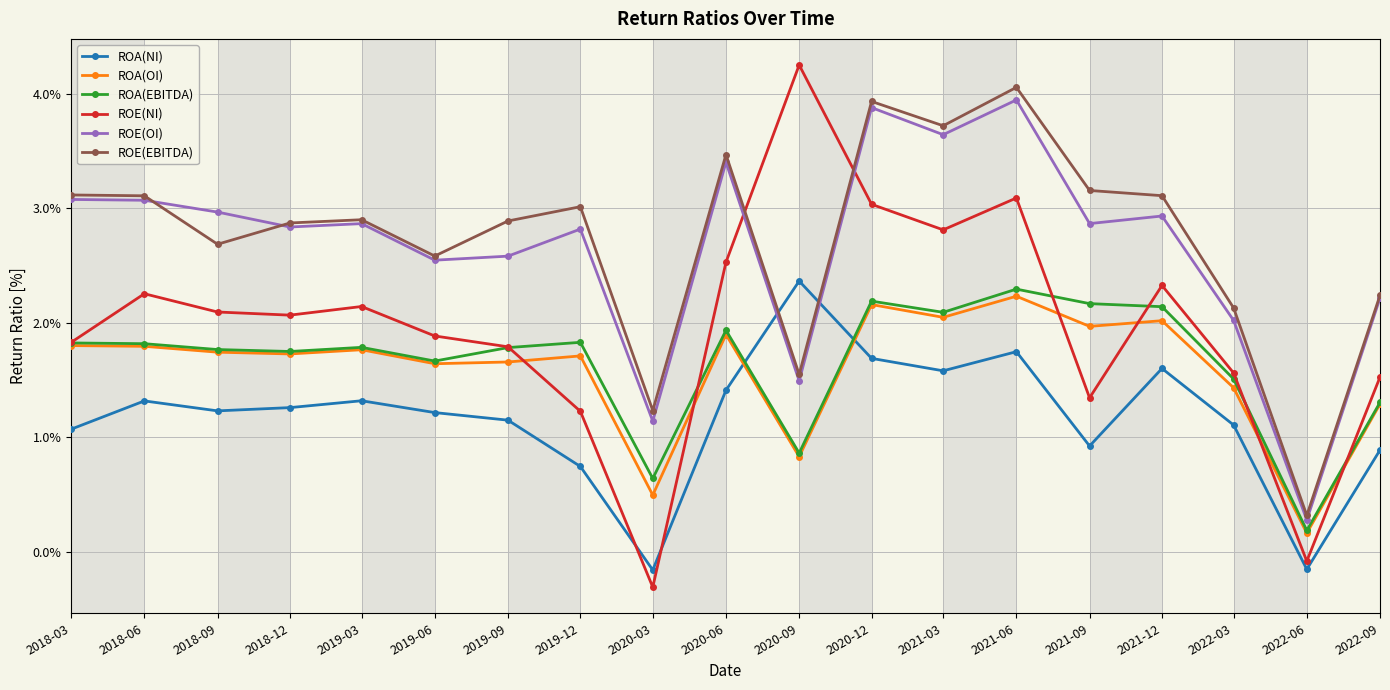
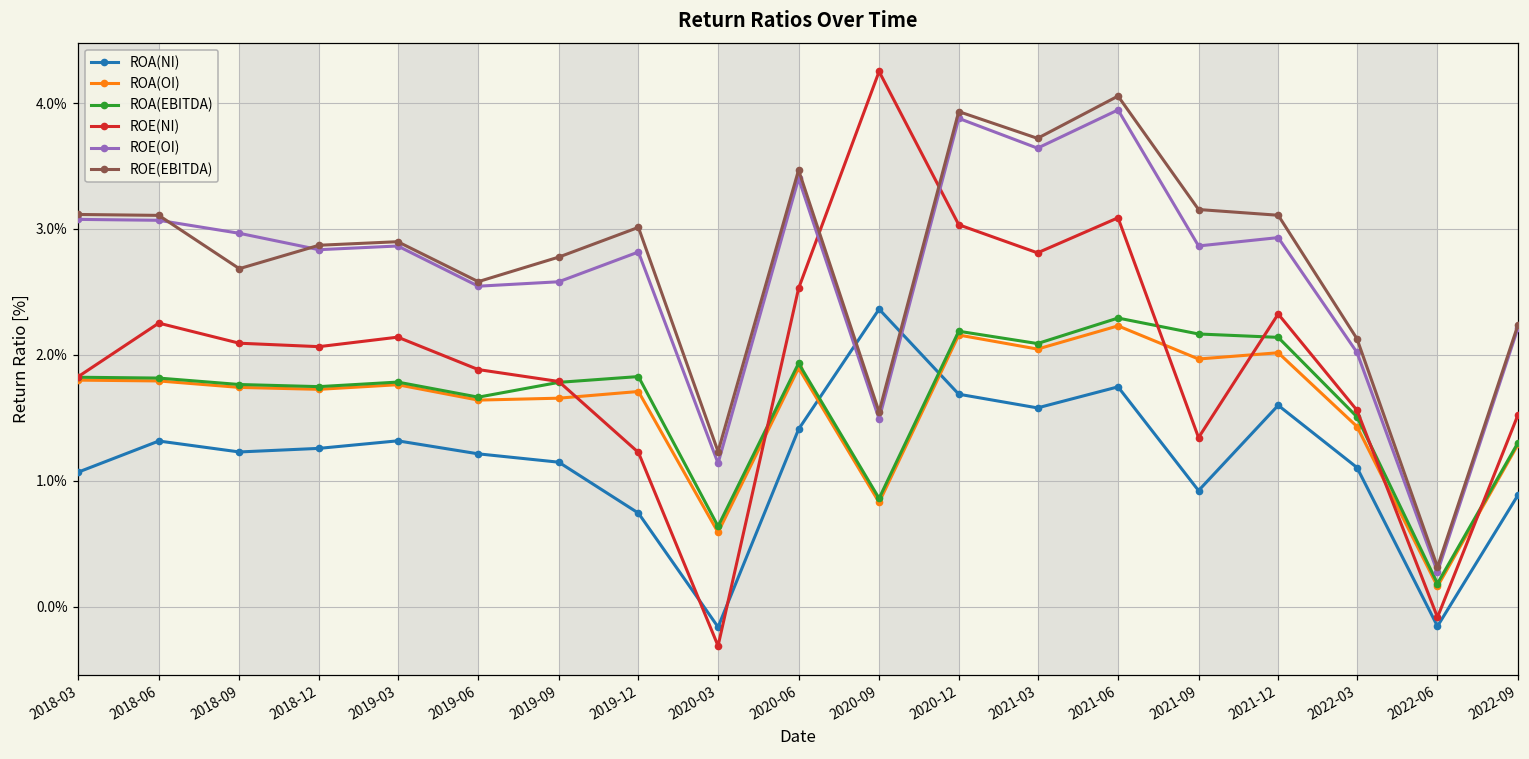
  {
    "ROA(NI)": {
      "2018-03": "1.07%",
      "2018-06": "1.32%",
      "2018-09": "1.23%",
      "2018-12": "1.26%",
      "2019-03": "1.32%",
      "2019-06": "1.21%",
      "2019-09": "1.15%",
      "2019-12": "0.74%",
      "2020-03": "-0.16%",
      "2020-06": "1.41%",
      "2020-09": "2.36%",
      "2020-12": "1.69%",
      "2021-03": "1.58%",
      "2021-06": "1.75%",
      "2021-09": "0.92%",
      "2021-12": "1.60%",
      "2022-03": "1.11%",
      "2022-06": "-0.15%",
      "2022-09": "0.89%"
    },
    "ROA(OI)": {
      "2018-03": "1.80%",
      "2018-06": "1.79%",
      "2018-09": "1.74%",
      "2019-06": "1.64%",
      "2019-09": "1.66%",
      "2019-12": "1.71%",
-     "2020-03": "0.49%",
+     "2020-03": "0.59%",
      "2020-06": "1.90%",
      "2020-09": "0.83%",
      "2020-12": "2.16%",
      "2021-03": "2.05%",
      "2021-06": "2.23%",
      "2021-09": "1.97%",
      "2021-12": "2.02%",
      "2022-03": "1.43%",
      "2022-06": "0.16%"
    },
    "ROA(EBITDA)": {
      "2018-06": "1.82%",
      "2018-09": "1.76%",
      "2019-06": "1.66%",
      "2019-12": "1.83%",
      "2020-03": "0.64%",
      "2020-06": "1.93%",
      "2020-09": "0.86%",
      "2020-12": "2.19%",
      "2021-03": "2.09%",
      "2021-06": "2.29%",
      "2021-09": "2.17%",
      "2021-12": "2.14%",
      "2022-03": "1.51%",
      "2022-06": "0.18%"
    },
    "ROE(NI)": {
      "2018-06": "2.25%",
      "2018-09": "2.09%",
      "2018-12": "2.07%",
      "2019-03": "2.14%",
      "2019-06": "1.88%",
      "2019-12": "1.23%",
      "2020-03": "-0.31%",
      "2020-06": "2.53%",
      "2020-09": "4.25%",
      "2020-12": "3.03%",
      "2021-03": "2.81%",
      "2021-06": "3.09%",
      "2021-09": "1.34%",
      "2021-12": "2.32%",
      "2022-03": "1.56%",
      "2022-06": "-0.08%",
      "2022-09": "1.52%"
    },
    "ROE(OI)": {
      "2018-03": "3.08%",
      "2018-06": "3.07%",
      "2018-09": "2.97%",
      "2018-12": "2.84%",
      "2019-03": "2.87%",
      "2019-06": "2.55%",
      "2019-09": "2.58%",
      "2019-12": "2.82%",
      "2020-03": "1.14%",
      "2020-06": "3.40%",
      "2020-09": "1.49%",
      "2020-12": "3.88%",
      "2021-03": "3.64%",
      "2021-06": "3.95%",
      "2021-09": "2.87%",
      "2021-12": "2.93%",
      "2022-03": "2.02%",
      "2022-06": "0.28%",
      "2022-09": "2.22%"
    },
    "ROE(EBITDA)": {
      "2018-03": "3.12%",
      "2018-06": "3.11%",
      "2018-09": "2.68%",
      "2018-12": "2.87%",
      "2019-03": "2.90%",
      "2019-06": "2.58%",
-     "2019-09": "2.89%",
+     "2019-09": "2.78%",
      "2019-12": "3.01%",
      "2020-03": "1.23%",
      "2020-06": "3.47%",
      "2020-09": "1.55%",
      "2020-12": "3.93%",
      "2021-03": "3.72%",
      "2021-06": "4.06%",
      "2021-09": "3.15%",
      "2021-12": "3.11%",
      "2022-03": "2.13%",
      "2022-06": "0.32%",
      "2022-09": "2.24%"
    }
  }
